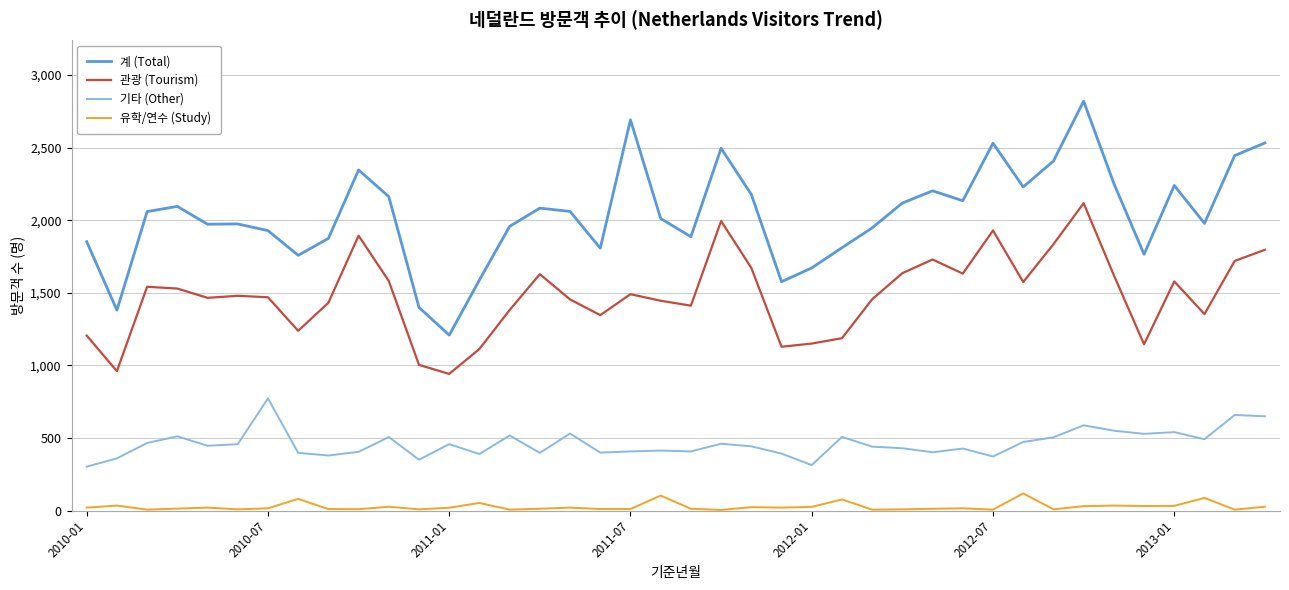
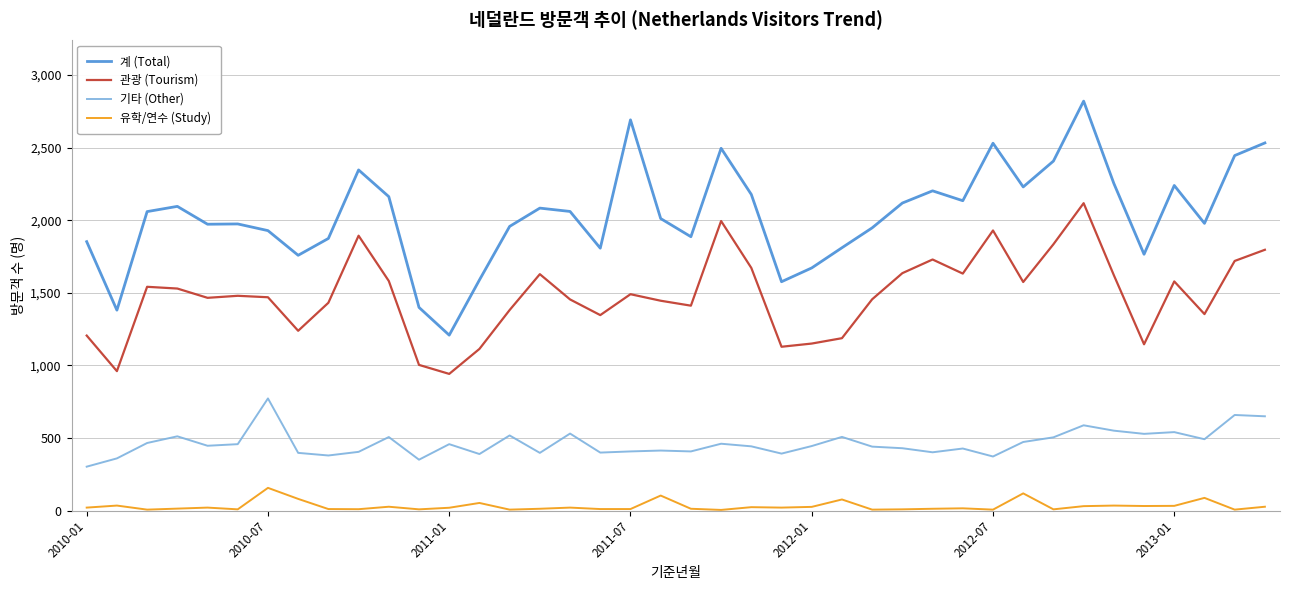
  {
    "계 (Total)": {
      "2010-01": "1,850",
      "2010-07": "1,930",
      "2011-01": "1,210",
      "2011-07": "2,690",
      "2012-01": "1,670",
      "2012-07": "2,530",
      "2013-01": "2,240"
    },
    "관광 (Tourism)": {
      "2010-01": "1,210",
      "2010-07": "1,470",
      "2011-01": "940",
      "2011-07": "1,490",
      "2012-01": "1,150",
      "2012-07": "1,930",
      "2013-01": "1,580"
    },
    "기타 (Other)": {
      "2010-01": "300",
      "2010-07": "770",
      "2011-01": "460",
      "2011-07": "410",
-     "2012-01": "310",
+     "2012-01": "440",
      "2012-07": "370",
      "2013-01": "540"
    },
    "유학/연수 (Study)": {
      "2010-01": "20",
-     "2010-07": "20",
+     "2010-07": "160",
      "2011-01": "20",
      "2011-07": "10",
      "2012-01": "30",
      "2012-07": "10",
      "2013-01": "30"
    }
  }
